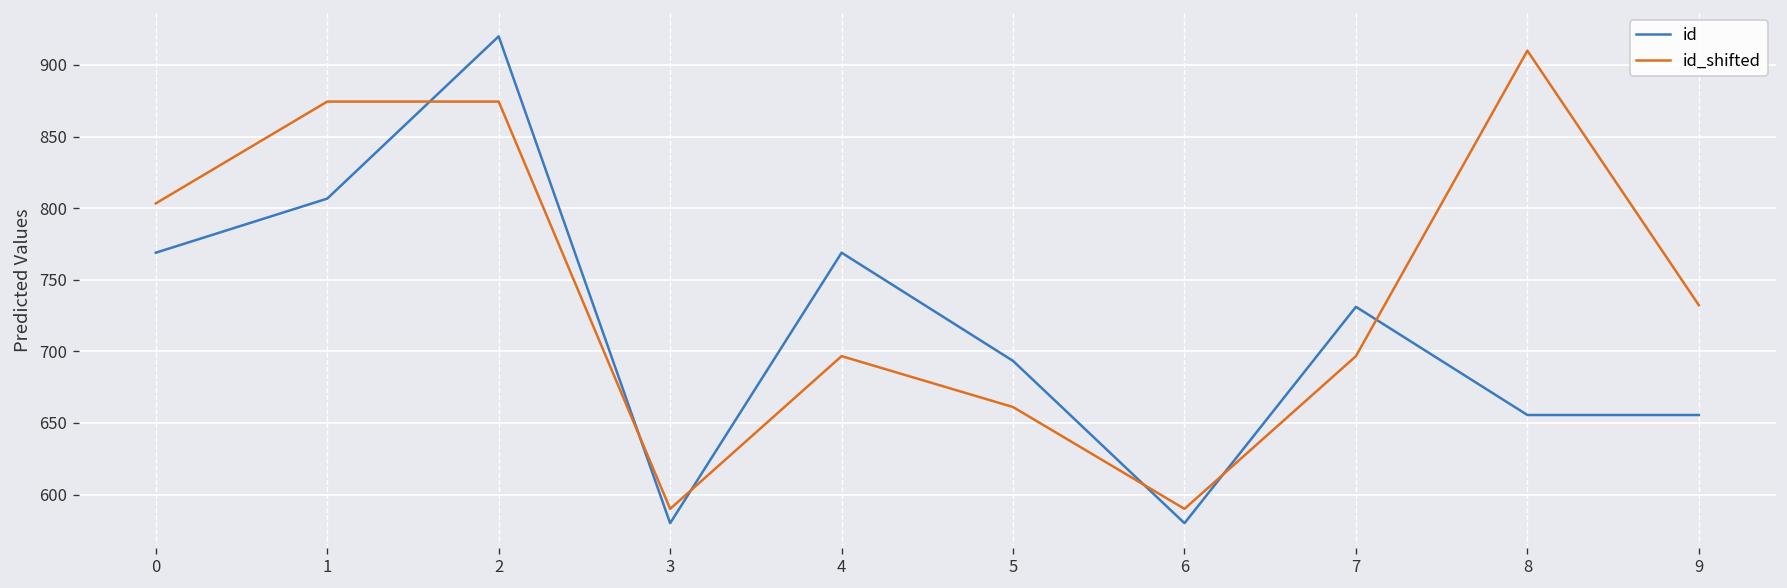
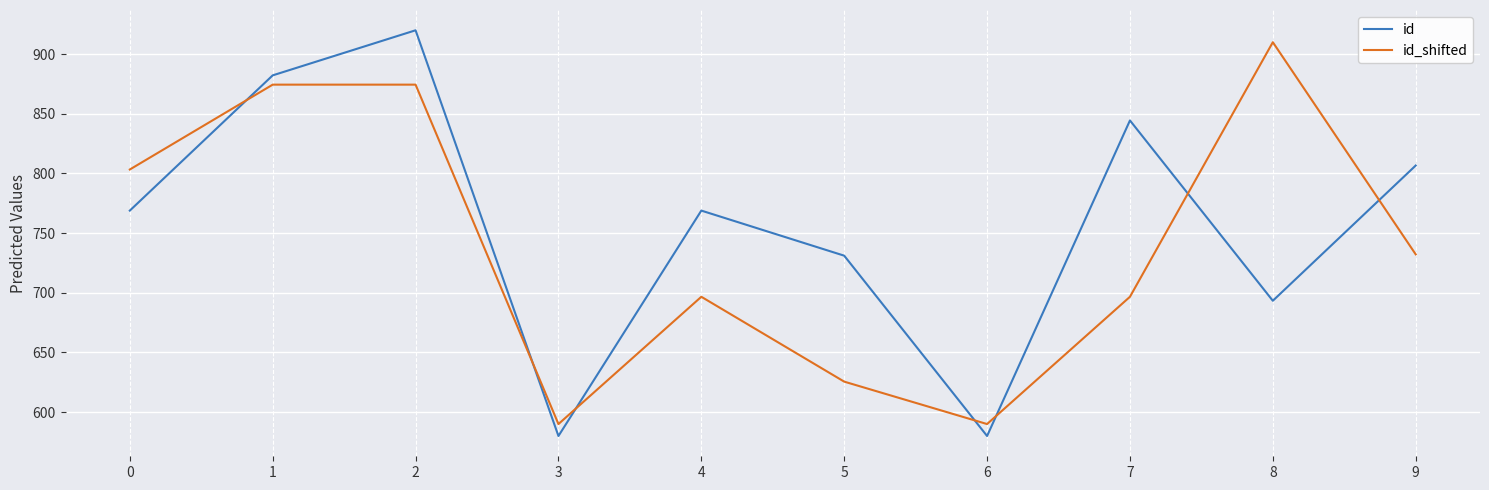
  {
    "id": {
      "0": 769,
-     "1": 807,
+     "1": 882,
      "2": 920,
      "3": 580,
      "4": 769,
-     "5": 693,
+     "5": 731,
      "6": 580,
-     "7": 731,
-     "8": 656,
-     "9": 656
+     "7": 844,
+     "8": 693,
+     "9": 807
    },
    "id_shifted": {
      "0": 803,
      "1": 874,
      "2": 874,
      "3": 590,
      "4": 697,
-     "5": 661,
+     "5": 626,
      "6": 590,
      "7": 697,
      "8": 910,
      "9": 732
    }
  }
